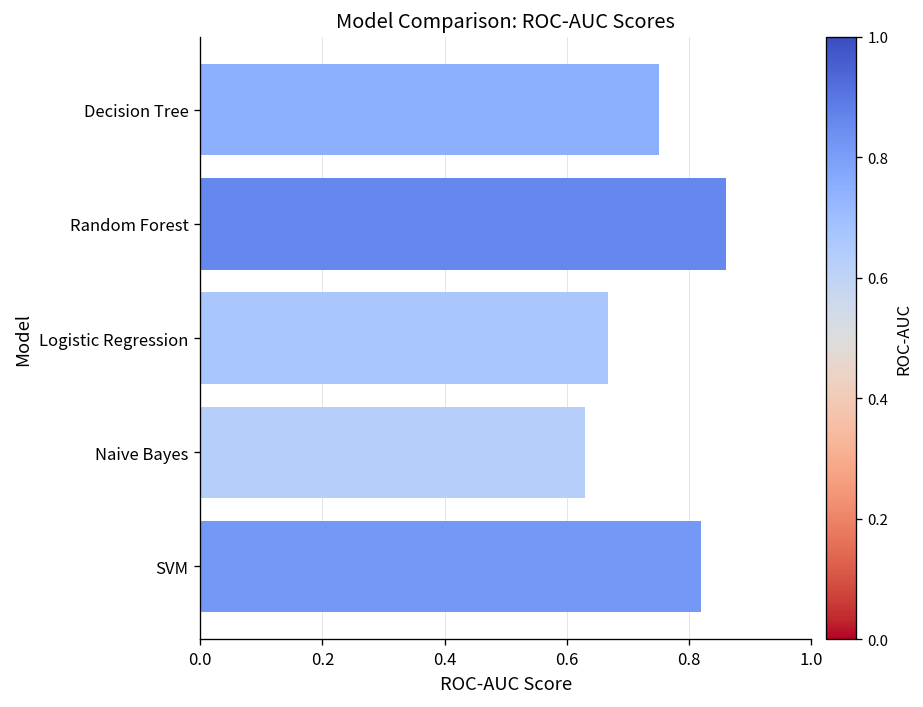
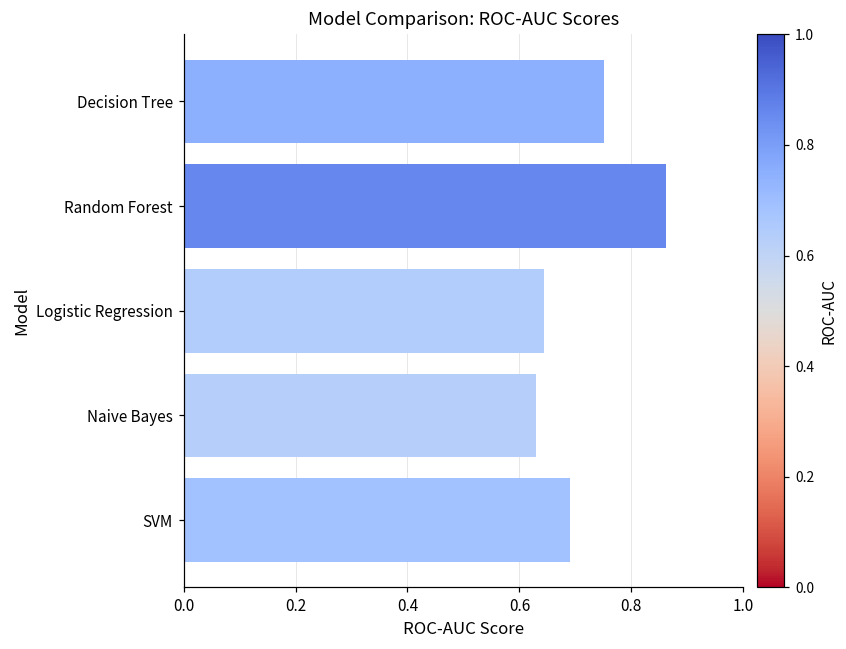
  {
    "Decision Tree": 0.75,
    "Random Forest": 0.86,
-   "Logistic Regression": 0.67,
+   "Logistic Regression": 0.64,
    "Naive Bayes": 0.63,
-   "SVM": 0.82
+   "SVM": 0.69
  }
